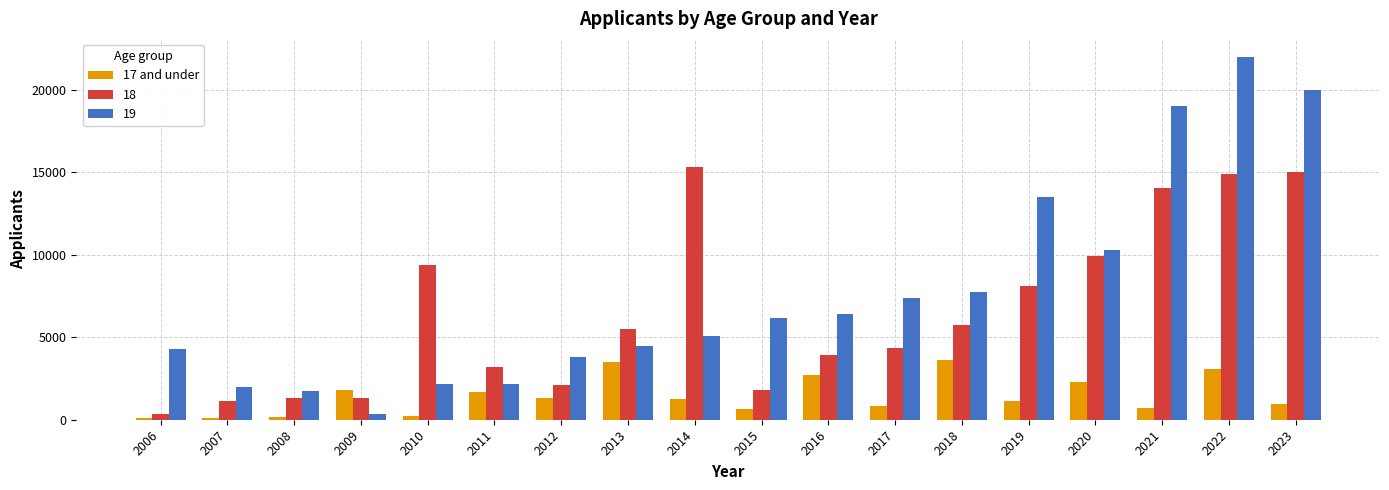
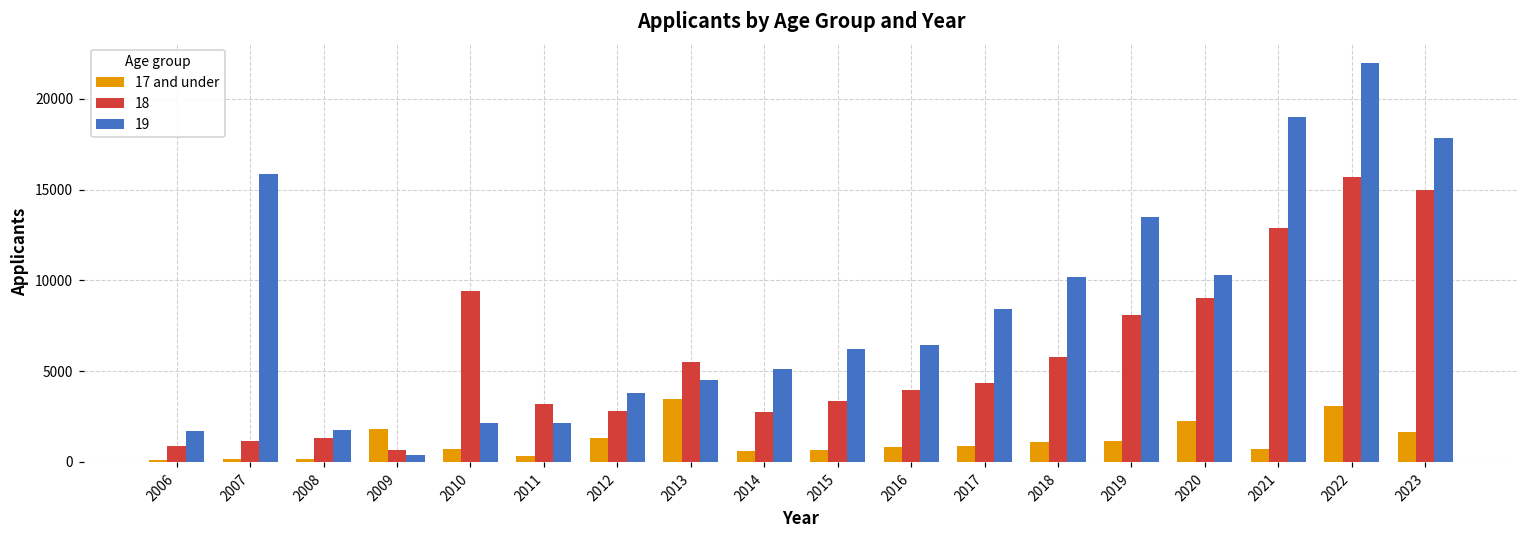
  {
    "17 and under": {
      "2009": 1800,
-     "2010": 200,
-     "2011": 1700,
+     "2010": 700,
+     "2011": 300,
      "2012": 1300,
      "2013": 3500,
-     "2014": 1200,
+     "2014": 600,
      "2015": 600,
-     "2016": 2700,
+     "2016": 800,
      "2017": 900,
-     "2018": 3600,
+     "2018": 1100,
      "2019": 1200,
      "2020": 2300,
      "2021": 700,
      "2022": 3100,
-     "2023": 900
+     "2023": 1600
    },
    "18": {
-     "2006": 300,
+     "2006": 800,
      "2007": 1100,
      "2008": 1300,
-     "2009": 1300,
+     "2009": 600,
      "2010": 9400,
      "2011": 3200,
-     "2012": 2100,
+     "2012": 2800,
      "2013": 5500,
-     "2014": 15300,
-     "2015": 1800,
+     "2014": 2800,
+     "2015": 3300,
      "2016": 3900,
      "2017": 4400,
      "2018": 5800,
      "2019": 8100,
-     "2020": 9900,
-     "2021": 14100,
-     "2022": 14900,
+     "2020": 9000,
+     "2021": 12900,
+     "2022": 15700,
      "2023": 15000
    },
    "19": {
-     "2006": 4300,
-     "2007": 2000,
+     "2006": 1700,
+     "2007": 15900,
      "2008": 1800,
      "2009": 400,
      "2010": 2200,
      "2011": 2100,
      "2012": 3800,
      "2013": 4500,
      "2014": 5100,
      "2015": 6200,
      "2016": 6400,
-     "2017": 7400,
-     "2018": 7800,
+     "2017": 8400,
+     "2018": 10200,
      "2019": 13500,
      "2020": 10300,
      "2021": 19000,
      "2022": 22000,
-     "2023": 20000
+     "2023": 17900
    }
  }
